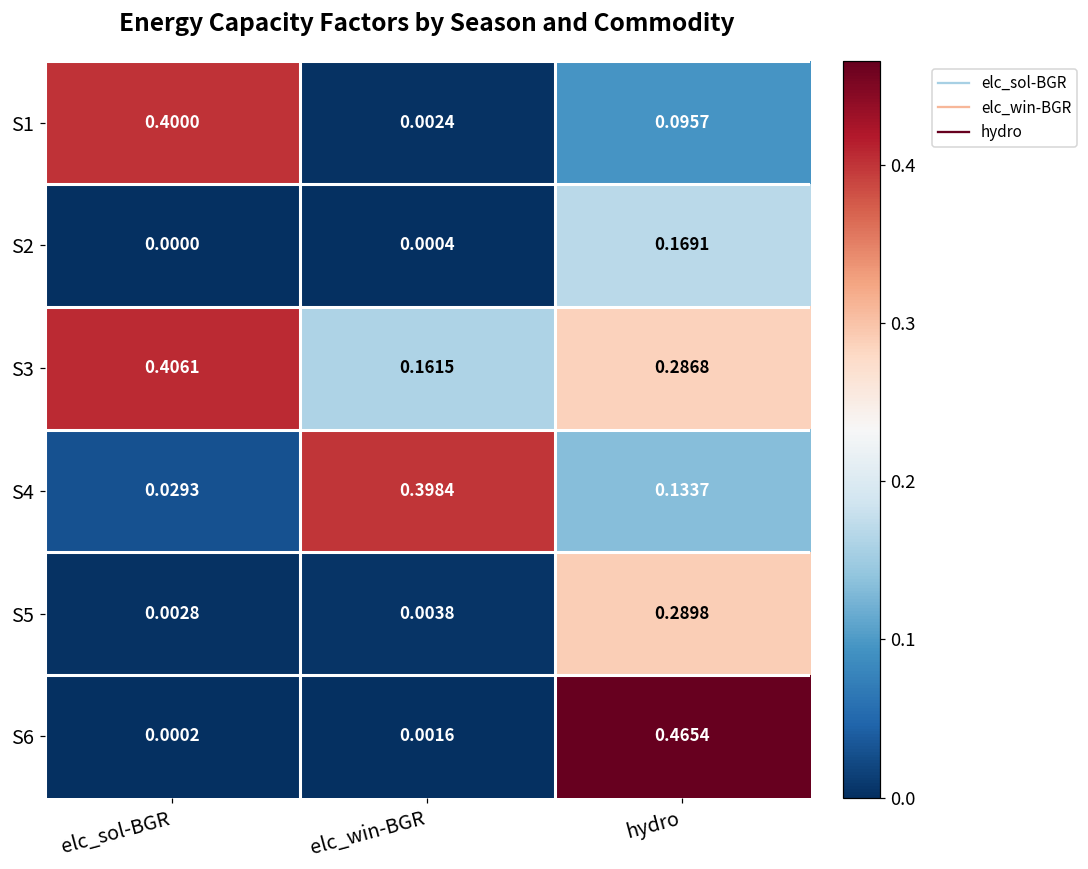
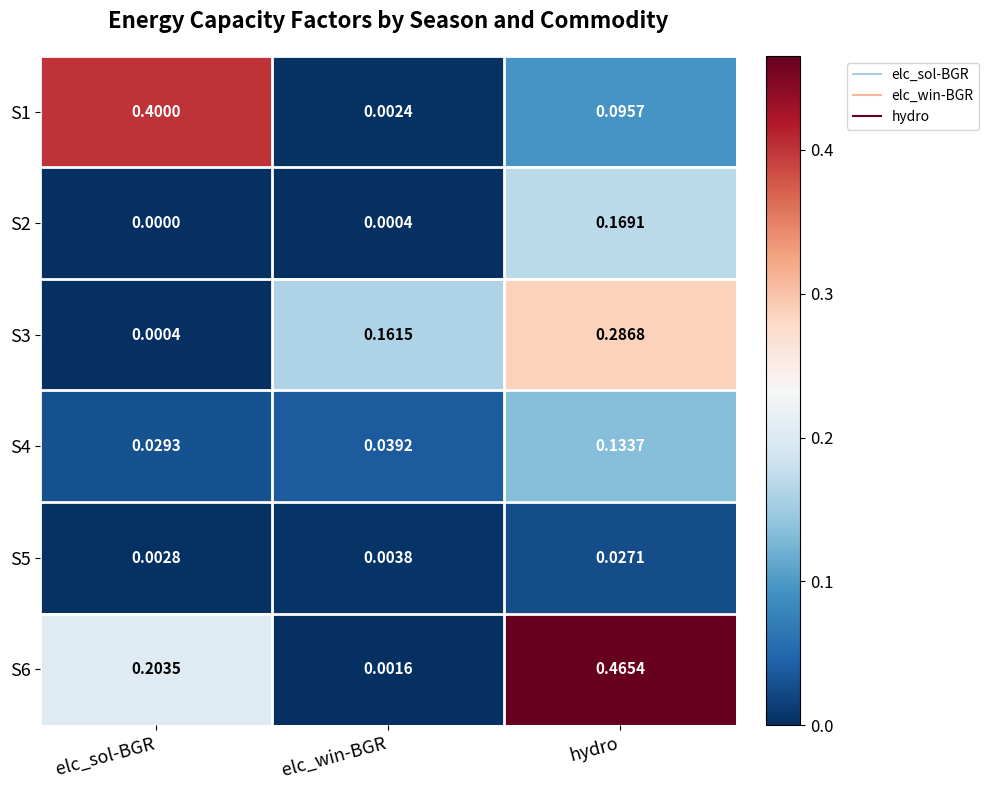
  {
    "S1": {
      "elc_sol-BGR": 0.4000,
      "elc_win-BGR": 0.0024,
      "hydro": 0.0957
    },
    "S2": {
      "elc_sol-BGR": 0.0000,
      "elc_win-BGR": 0.0004,
      "hydro": 0.1691
    },
    "S3": {
-     "elc_sol-BGR": 0.4061,
+     "elc_sol-BGR": 0.0004,
      "elc_win-BGR": 0.1615,
      "hydro": 0.2868
    },
    "S4": {
      "elc_sol-BGR": 0.0293,
-     "elc_win-BGR": 0.3984,
+     "elc_win-BGR": 0.0392,
      "hydro": 0.1337
    },
    "S5": {
      "elc_sol-BGR": 0.0028,
      "elc_win-BGR": 0.0038,
-     "hydro": 0.2898
+     "hydro": 0.0271
    },
    "S6": {
-     "elc_sol-BGR": 0.0002,
+     "elc_sol-BGR": 0.2035,
      "elc_win-BGR": 0.0016,
      "hydro": 0.4654
    }
  }
